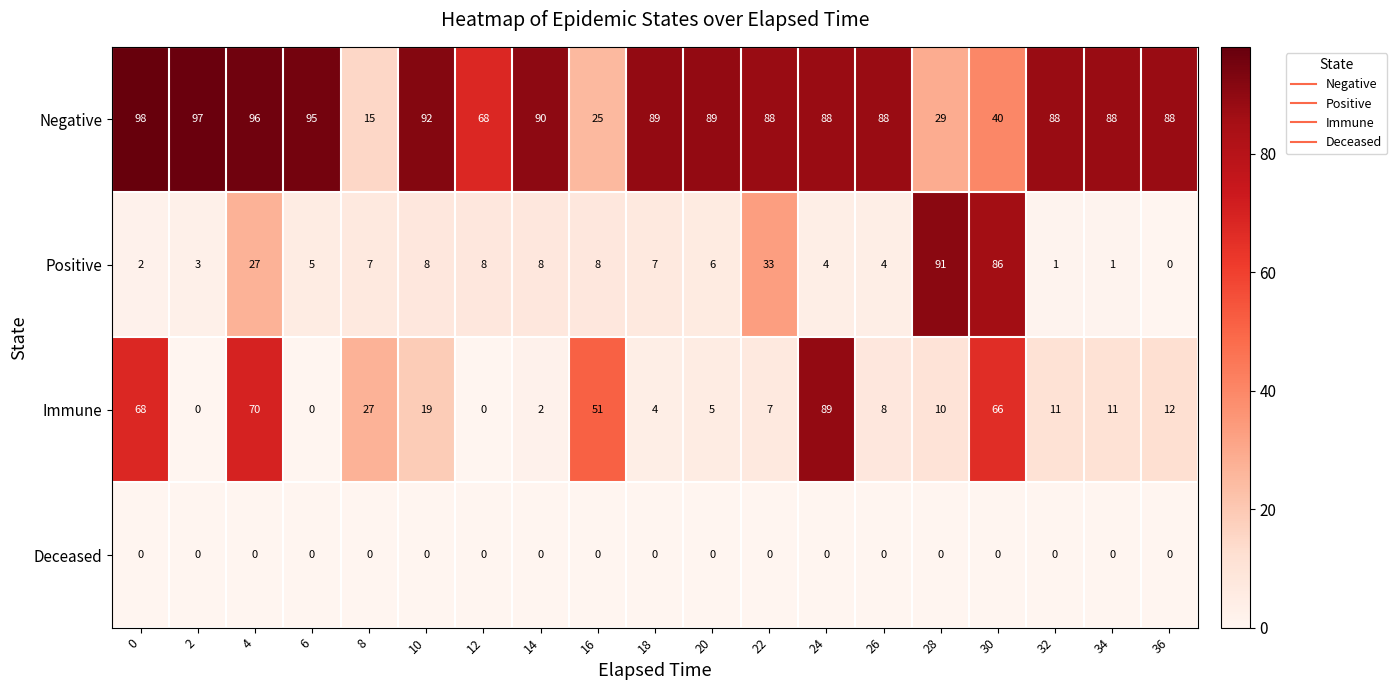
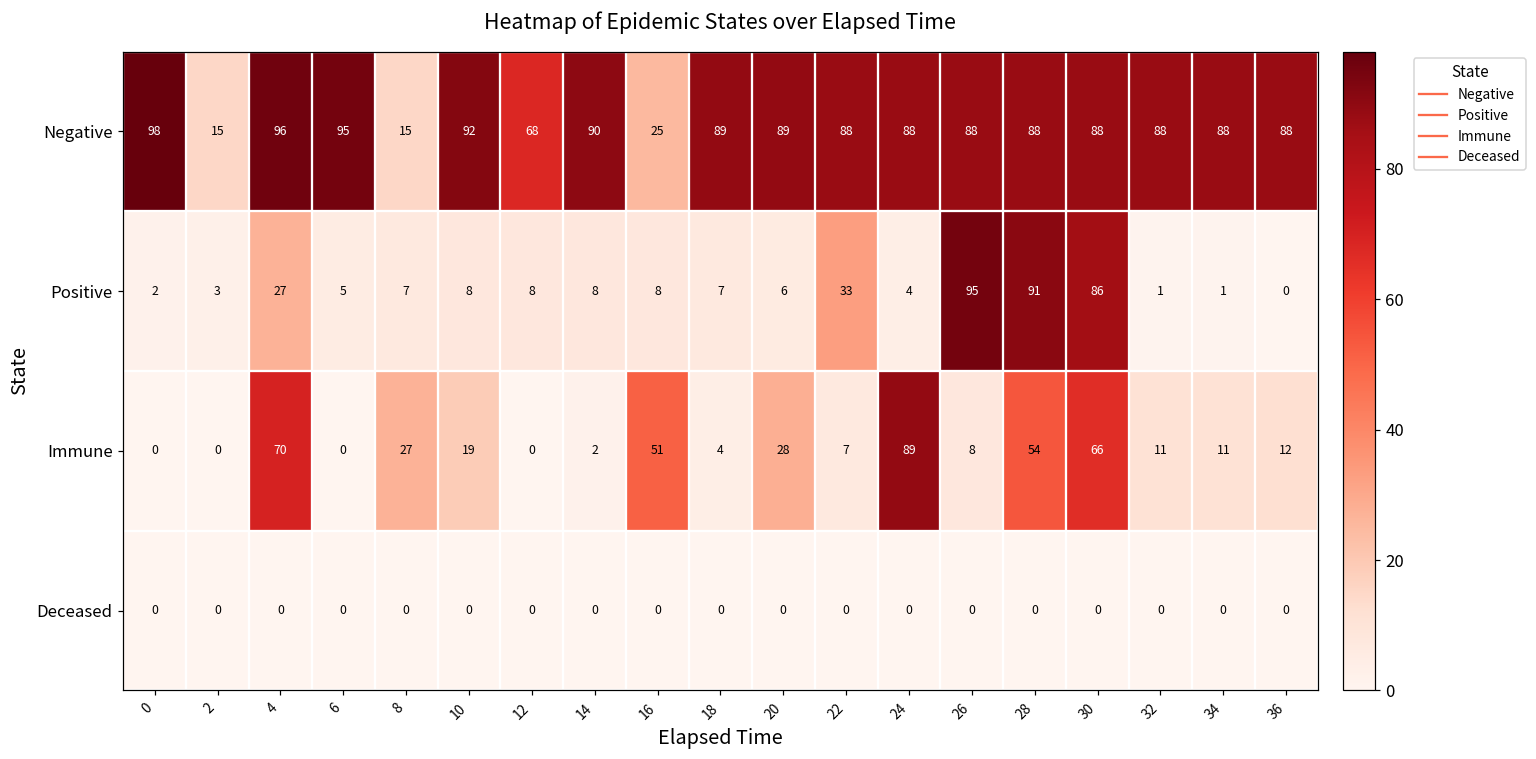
  {
    "Negative": {
      "0": 98,
-     "2": 97,
+     "2": 15,
      "4": 96,
      "6": 95,
      "8": 15,
      "10": 92,
      "12": 68,
      "14": 90,
      "16": 25,
      "18": 89,
      "20": 89,
      "22": 88,
      "24": 88,
      "26": 88,
-     "28": 29,
-     "30": 40,
+     "28": 88,
+     "30": 88,
      "32": 88,
      "34": 88,
      "36": 88
    },
    "Positive": {
      "0": 2,
      "2": 3,
      "4": 27,
      "6": 5,
      "8": 7,
      "10": 8,
      "12": 8,
      "14": 8,
      "16": 8,
      "18": 7,
      "20": 6,
      "22": 33,
      "24": 4,
-     "26": 4,
+     "26": 95,
      "28": 91,
      "30": 86,
      "32": 1,
      "34": 1,
      "36": 0
    },
    "Immune": {
-     "0": 68,
+     "0": 0,
      "2": 0,
      "4": 70,
      "6": 0,
      "8": 27,
      "10": 19,
      "12": 0,
      "14": 2,
      "16": 51,
      "18": 4,
-     "20": 5,
+     "20": 28,
      "22": 7,
      "24": 89,
      "26": 8,
-     "28": 10,
+     "28": 54,
      "30": 66,
      "32": 11,
      "34": 11,
      "36": 12
    },
    "Deceased": {
      "0": 0,
      "2": 0,
      "4": 0,
      "6": 0,
      "8": 0,
      "10": 0,
      "12": 0,
      "14": 0,
      "16": 0,
      "18": 0,
      "20": 0,
      "22": 0,
      "24": 0,
      "26": 0,
      "28": 0,
      "30": 0,
      "32": 0,
      "34": 0,
      "36": 0
    }
  }
